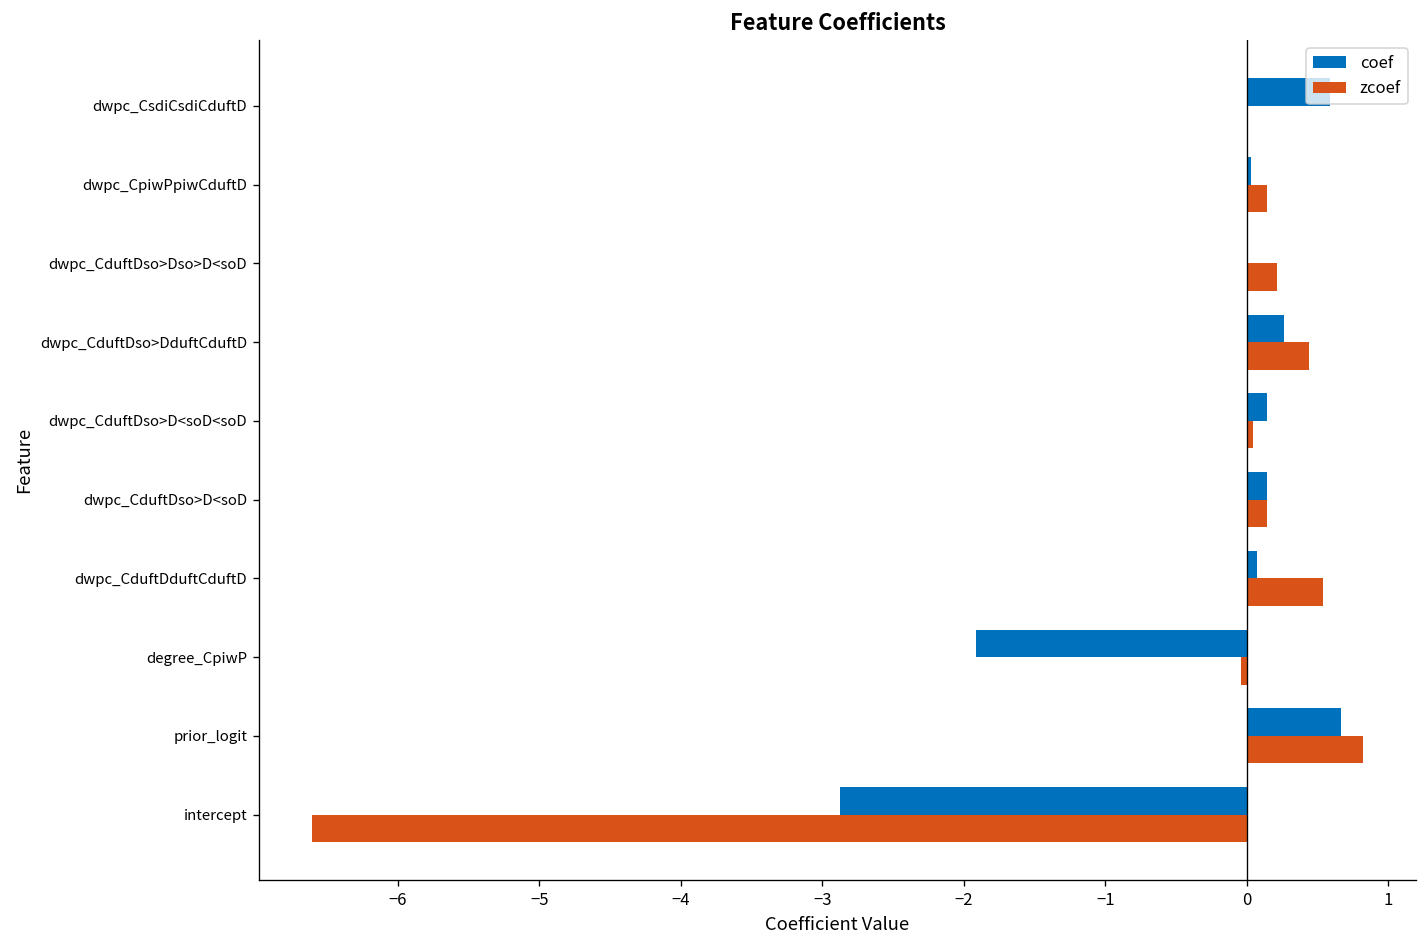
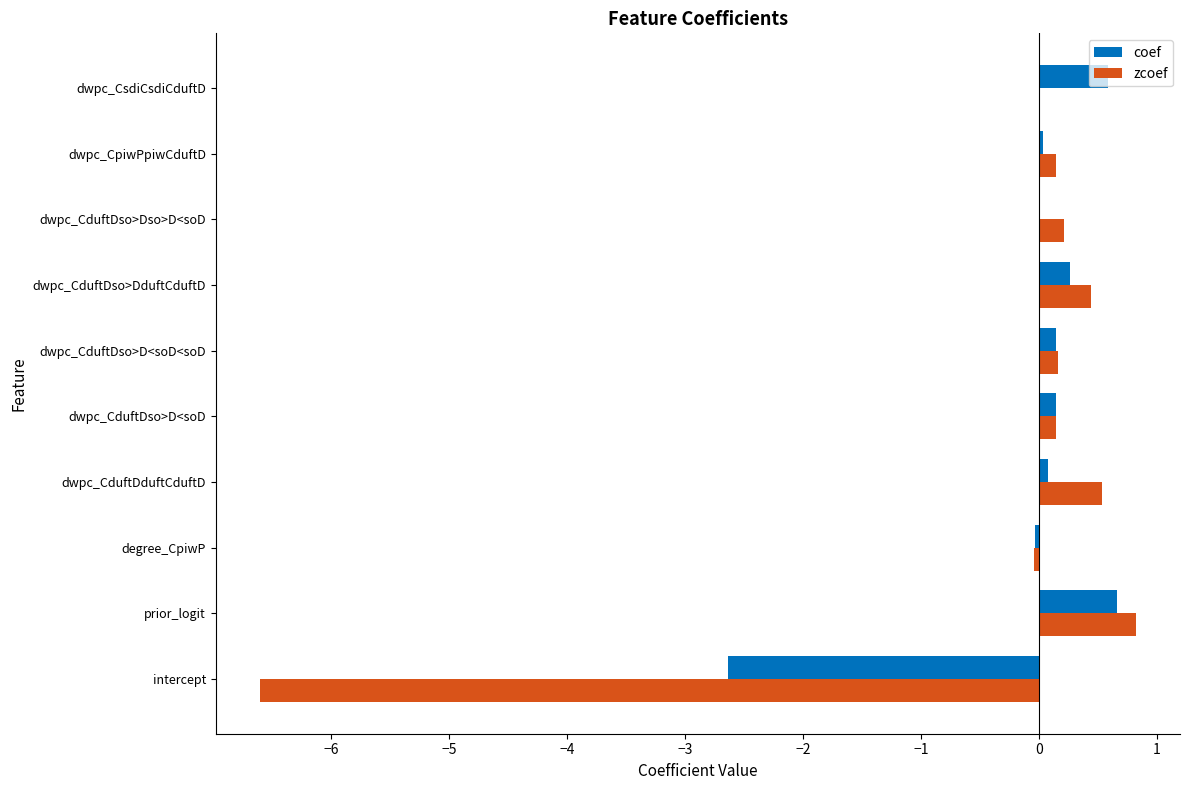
  {
    "coef": {
      "dwpc_CpiwPpiwCduftD": 0.03,
      "dwpc_CduftDso>DduftCduftD": 0.26,
      "dwpc_CduftDso>D<soD<soD": 0.14,
      "dwpc_CduftDso>D<soD": 0.14,
      "dwpc_CduftDduftCduftD": 0.07,
-     "degree_CpiwP": -1.91,
+     "degree_CpiwP": -0.04,
      "prior_logit": 0.66,
-     "intercept": -2.87
+     "intercept": -2.63
    },
    "zcoef": {
      "dwpc_CpiwPpiwCduftD": 0.14,
      "dwpc_CduftDso>Dso>D<soD": 0.22,
      "dwpc_CduftDso>DduftCduftD": 0.44,
-     "dwpc_CduftDso>D<soD<soD": 0.04,
+     "dwpc_CduftDso>D<soD<soD": 0.16,
      "dwpc_CduftDso>D<soD": 0.14,
      "dwpc_CduftDduftCduftD": 0.53,
      "degree_CpiwP": -0.04,
      "prior_logit": 0.82,
      "intercept": -6.61
    }
  }
